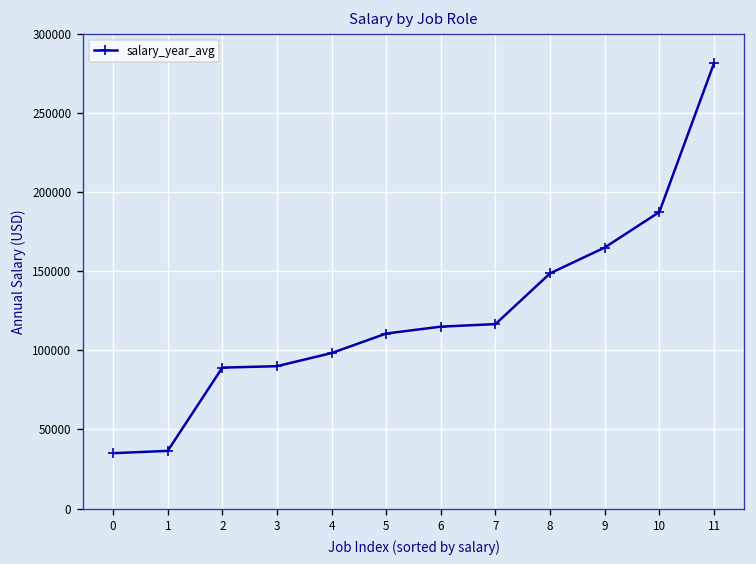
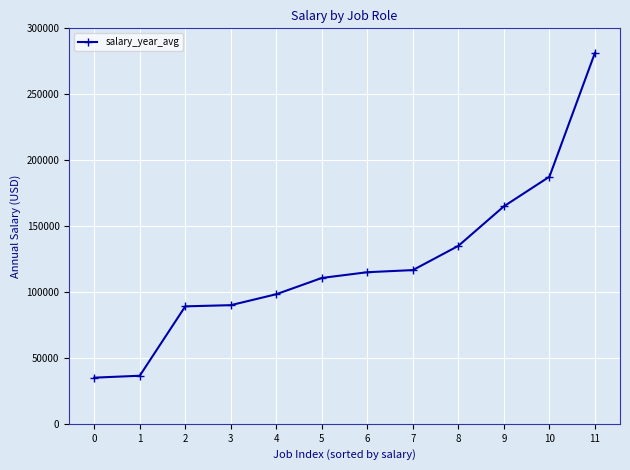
  {
    "0": 35000,
    "1": 36000,
    "2": 89000,
    "3": 90000,
    "4": 98000,
    "5": 111000,
    "6": 115000,
    "7": 117000,
-   "8": 149000,
+   "8": 135000,
    "9": 165000,
    "10": 187000,
    "11": 281000
  }
